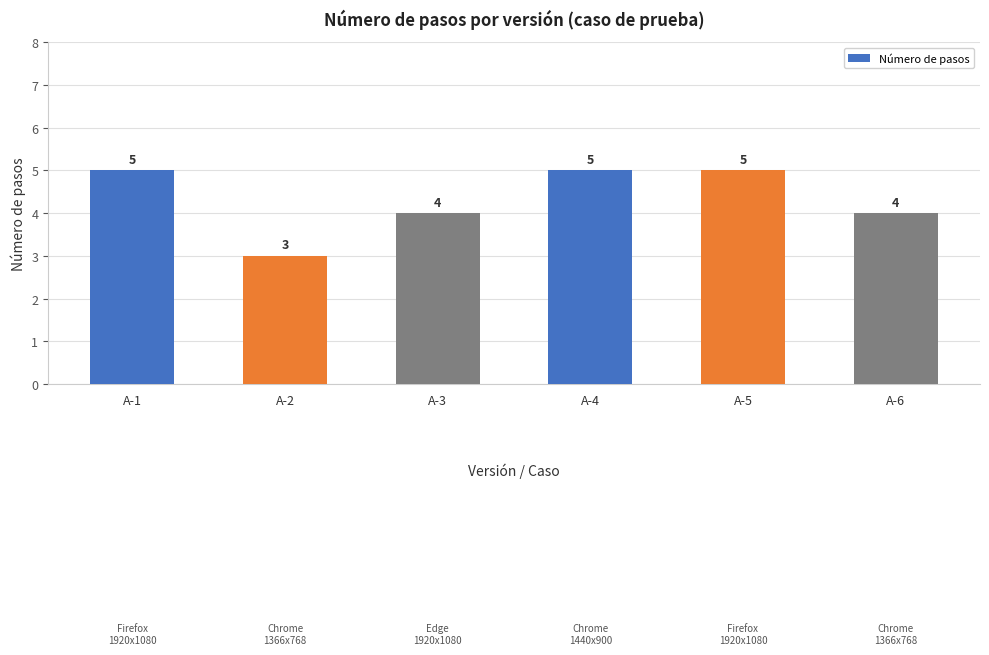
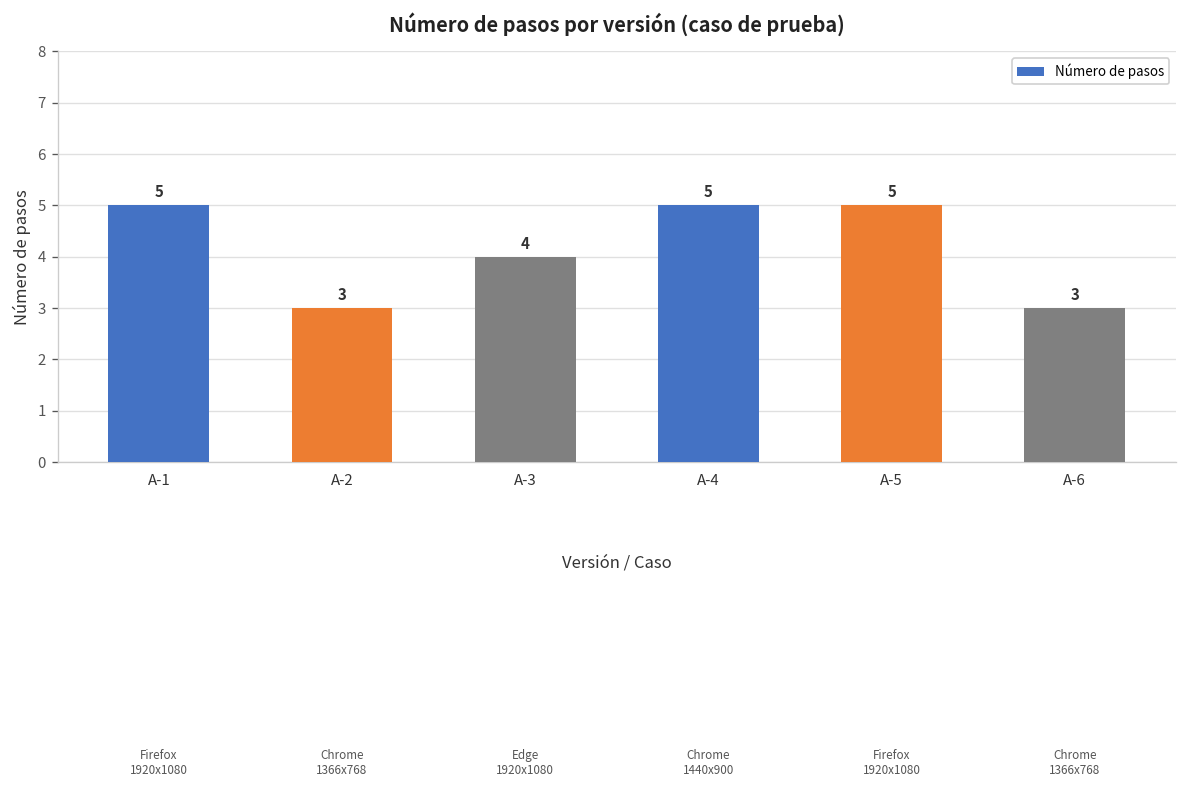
  {
    "A-1": 5,
    "A-2": 3,
    "A-3": 4,
    "A-4": 5,
    "A-5": 5,
-   "A-6": 4
+   "A-6": 3
  }
